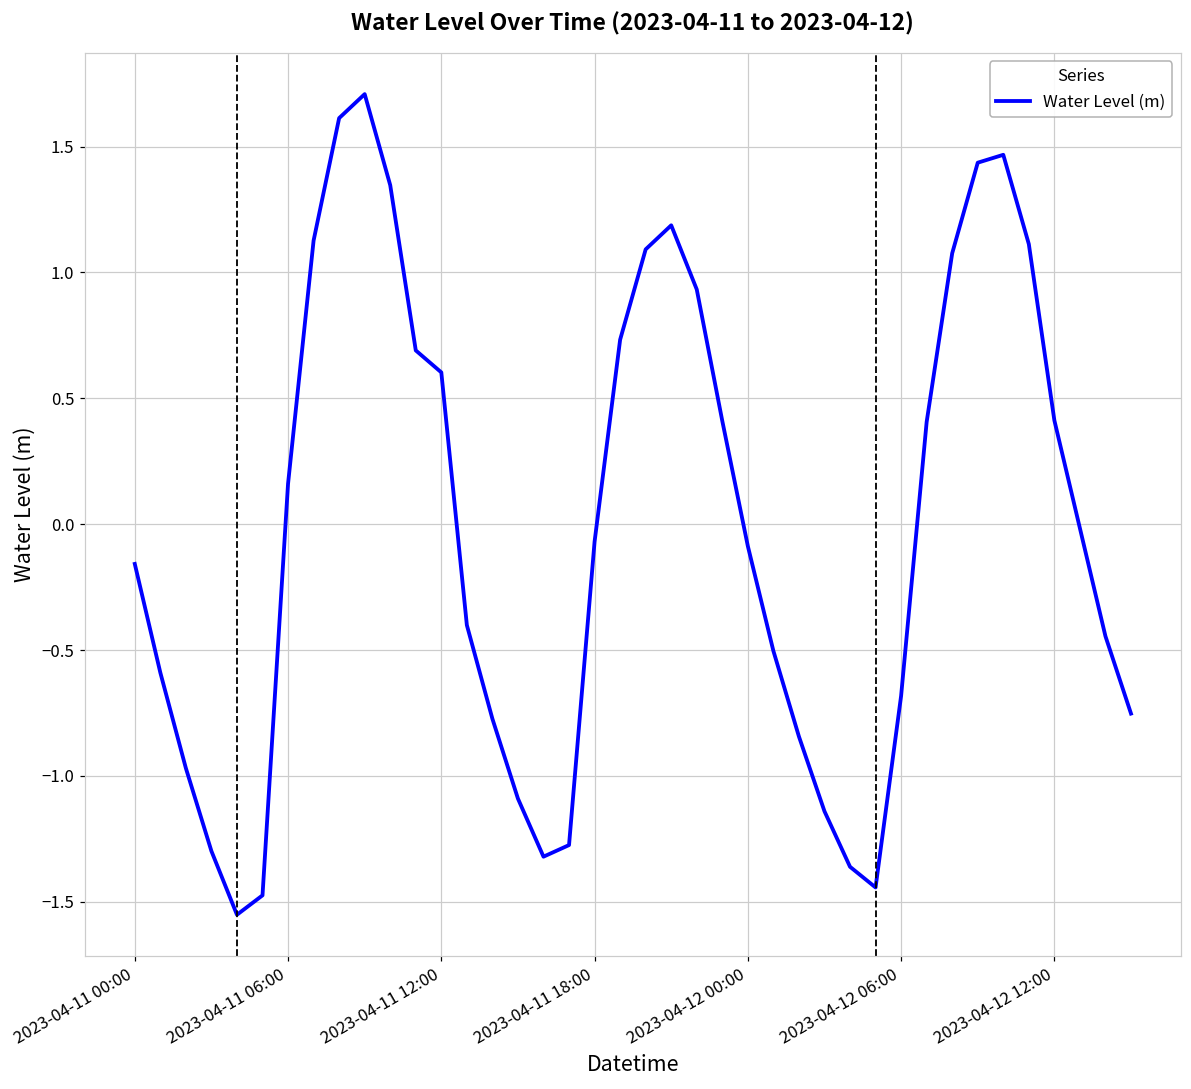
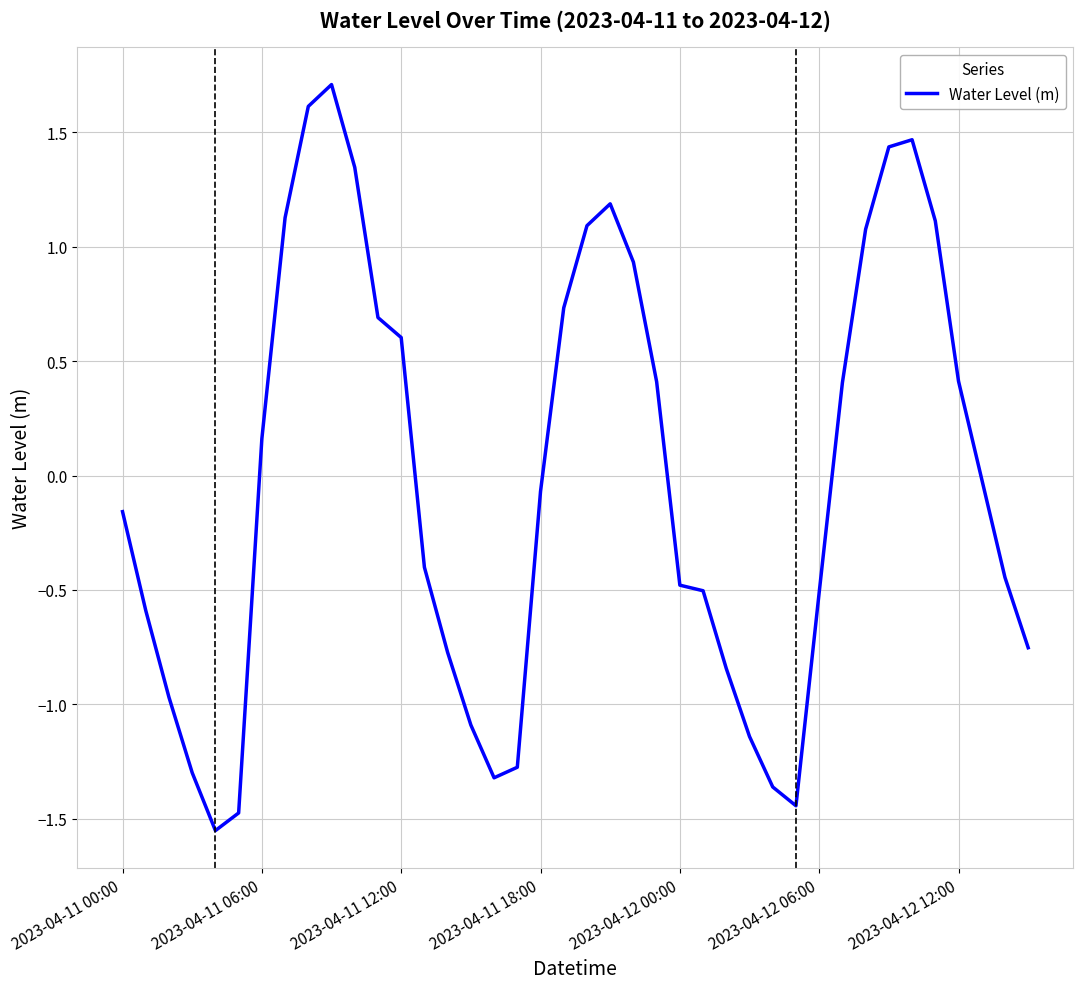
  {
    "2023-04-11 00:00": -0.16,
    "2023-04-11 06:00": 0.16,
    "2023-04-11 12:00": 0.60,
    "2023-04-11 18:00": -0.07,
-   "2023-04-12 00:00": -0.09,
-   "2023-04-12 06:00": -0.68,
+   "2023-04-12 00:00": -0.48,
+   "2023-04-12 06:00": -0.51,
    "2023-04-12 12:00": 0.41
  }
